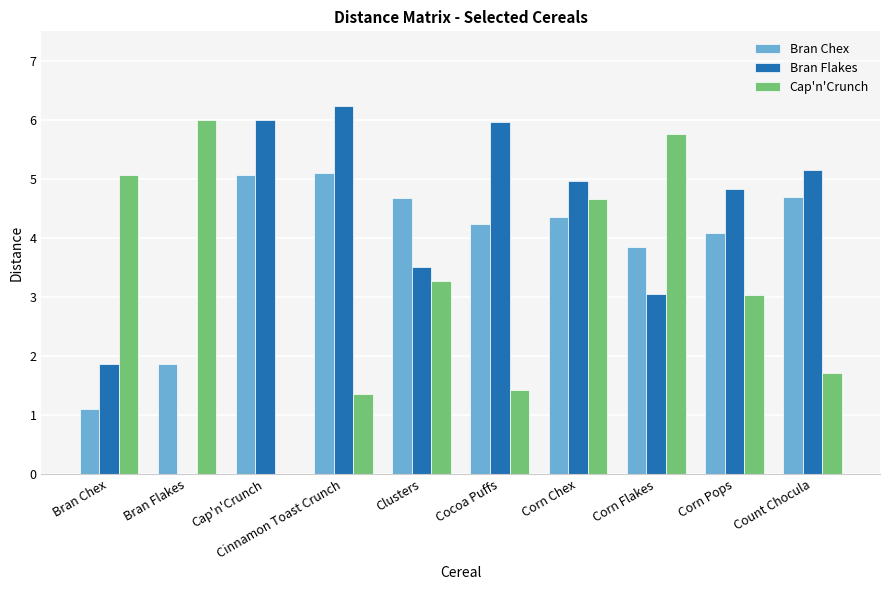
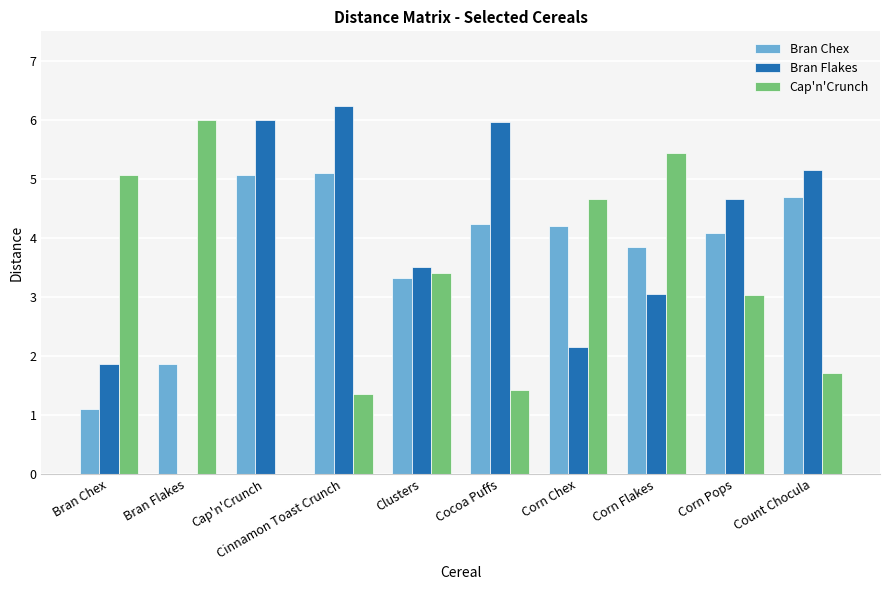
  {
    "Bran Chex": {
      "Bran Chex": 1.1,
      "Bran Flakes": 1.9,
      "Cap'n'Crunch": 5.1,
      "Cinnamon Toast Crunch": 5.1,
-     "Clusters": 4.7,
+     "Clusters": 3.3,
      "Cocoa Puffs": 4.2,
-     "Corn Chex": 4.4,
+     "Corn Chex": 4.2,
      "Corn Flakes": 3.8,
      "Corn Pops": 4.1,
      "Count Chocula": 4.7
    },
    "Bran Flakes": {
      "Bran Chex": 1.9,
      "Bran Flakes": 0.0,
      "Cap'n'Crunch": 6.0,
      "Cinnamon Toast Crunch": 6.2,
      "Clusters": 3.5,
      "Cocoa Puffs": 6.0,
-     "Corn Chex": 5.0,
+     "Corn Chex": 2.2,
      "Corn Flakes": 3.0,
-     "Corn Pops": 4.8,
+     "Corn Pops": 4.7,
      "Count Chocula": 5.2
    },
    "Cap'n'Crunch": {
      "Bran Chex": 5.1,
      "Bran Flakes": 6.0,
      "Cap'n'Crunch": 0.0,
      "Cinnamon Toast Crunch": 1.4,
-     "Clusters": 3.3,
+     "Clusters": 3.4,
      "Cocoa Puffs": 1.4,
      "Corn Chex": 4.7,
-     "Corn Flakes": 5.8,
+     "Corn Flakes": 5.4,
      "Corn Pops": 3.0,
      "Count Chocula": 1.7
    }
  }
